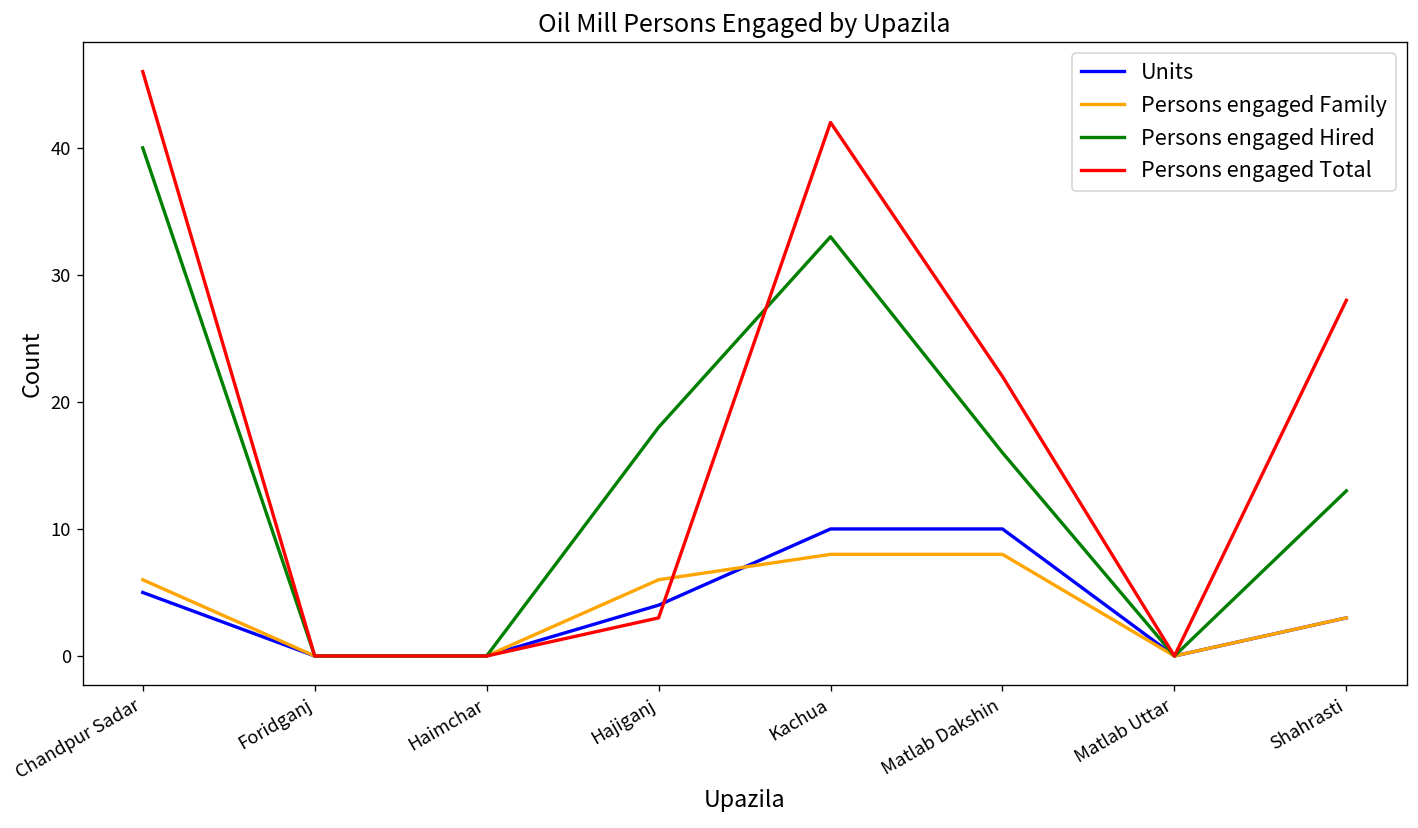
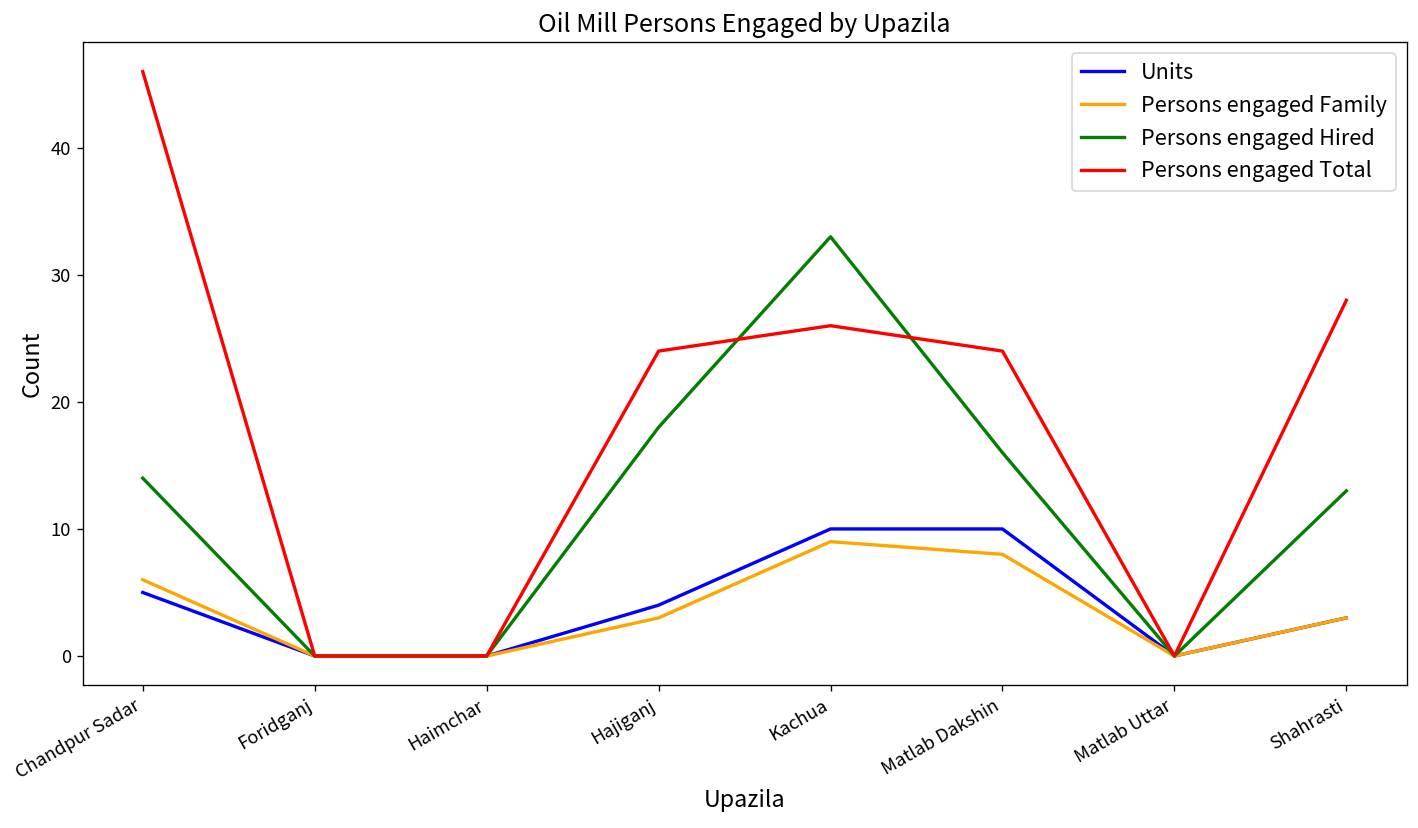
  {
    "Units": {
      "Chandpur Sadar": 5,
      "Hajiganj": 4,
      "Kachua": 10,
      "Matlab Dakshin": 10
    },
    "Persons engaged Family": {
      "Chandpur Sadar": 6,
-     "Hajiganj": 6,
-     "Kachua": 8,
+     "Hajiganj": 3,
+     "Kachua": 9,
      "Matlab Dakshin": 8
    },
    "Persons engaged Hired": {
-     "Chandpur Sadar": 40,
+     "Chandpur Sadar": 14,
      "Hajiganj": 18,
      "Kachua": 33,
      "Matlab Dakshin": 16,
      "Shahrasti": 13
    },
    "Persons engaged Total": {
      "Chandpur Sadar": 46,
-     "Hajiganj": 3,
-     "Kachua": 42,
-     "Matlab Dakshin": 22,
+     "Hajiganj": 24,
+     "Kachua": 26,
+     "Matlab Dakshin": 24,
      "Shahrasti": 28
    }
  }
